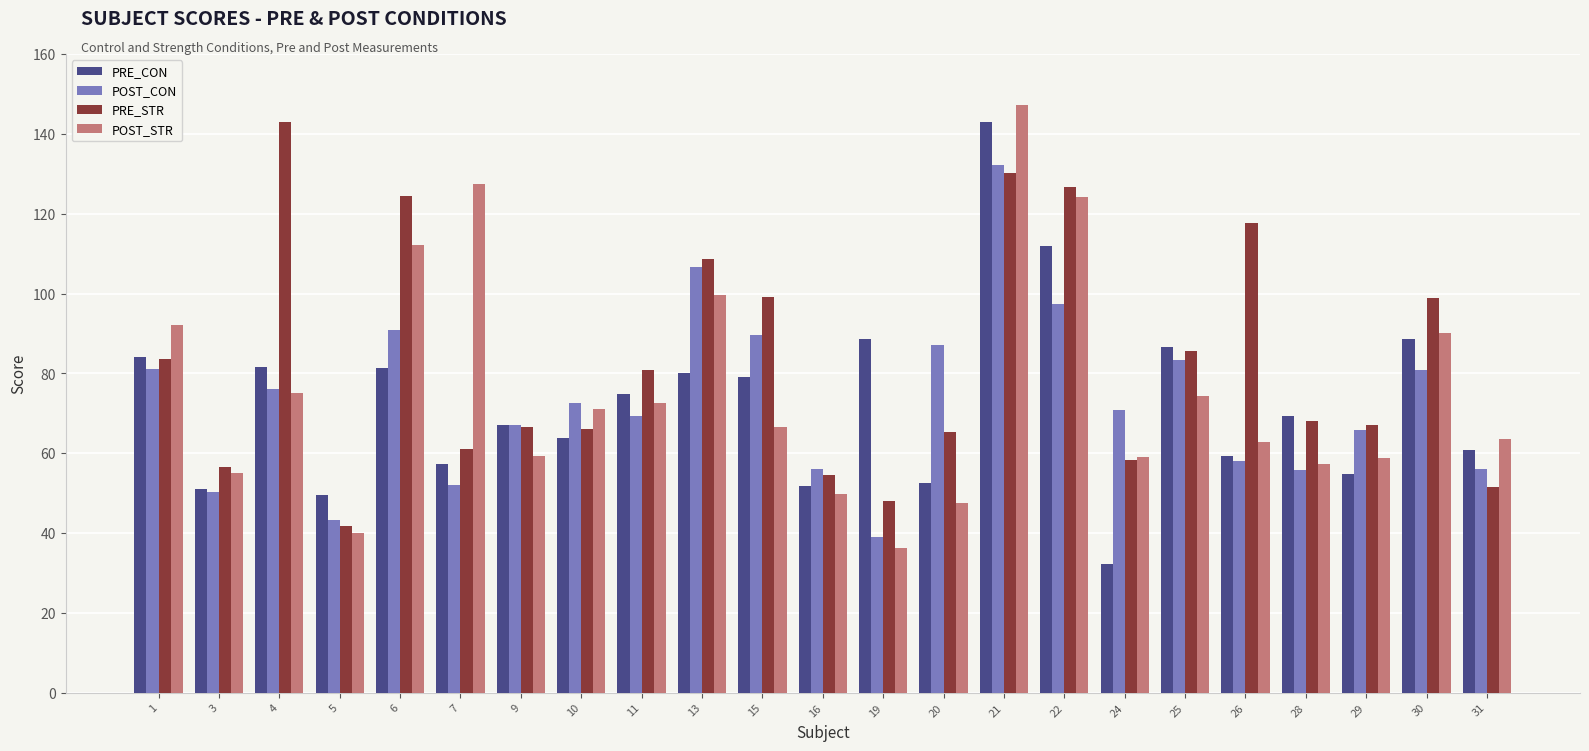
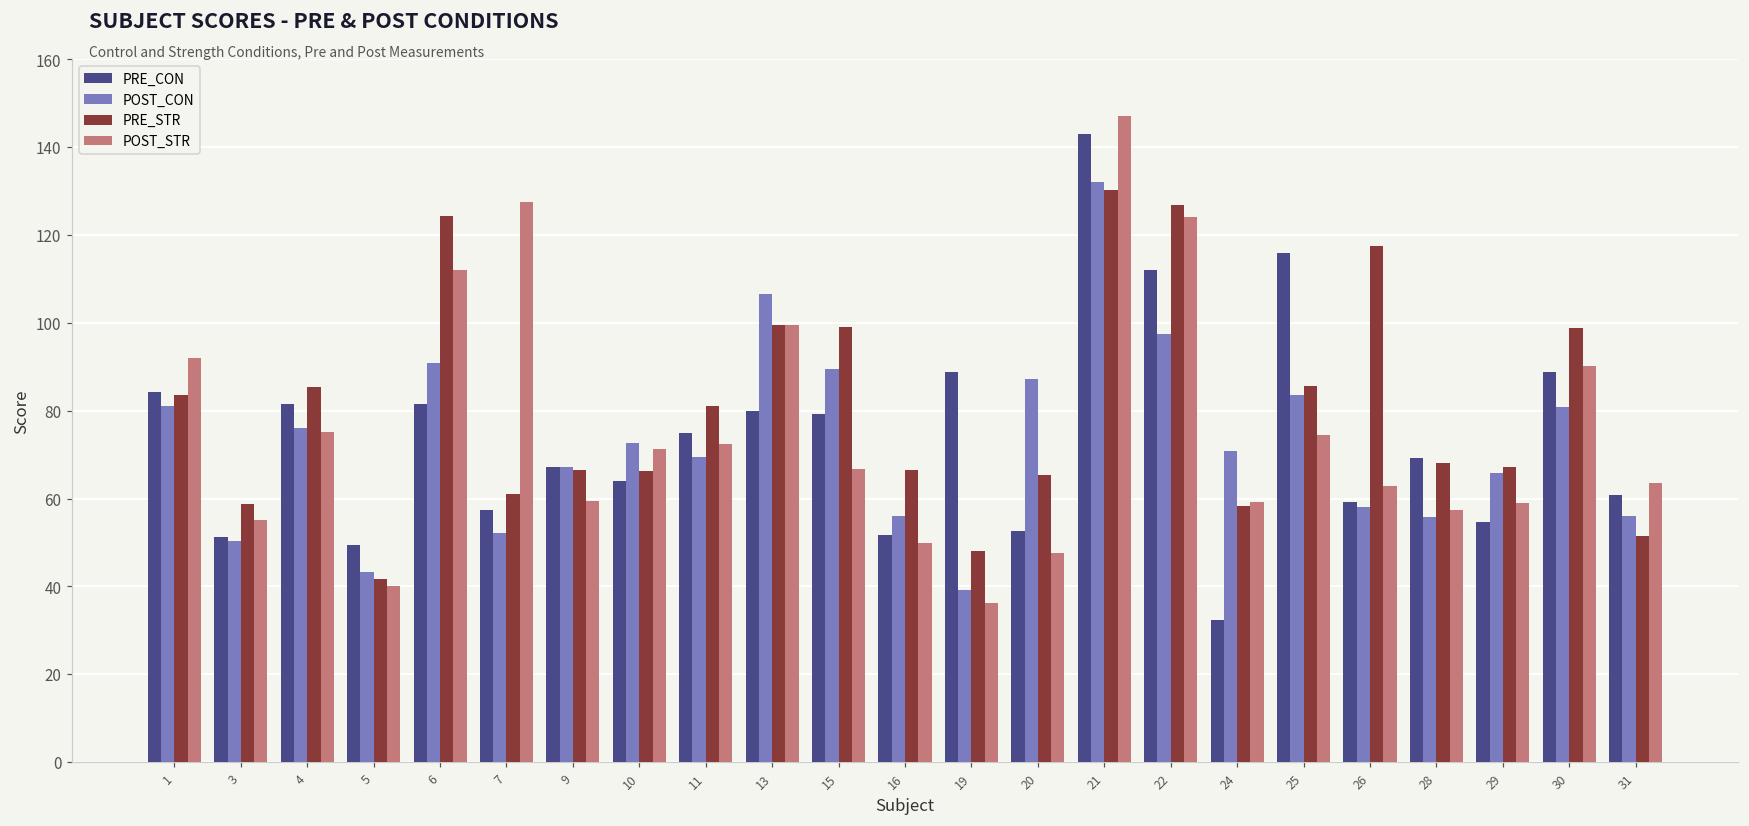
  {
    "PRE_CON": {
      "1": 84,
      "3": 51,
      "4": 82,
      "5": 50,
      "6": 81,
      "7": 57,
      "9": 67,
      "10": 64,
      "11": 75,
      "13": 80,
      "15": 79,
      "16": 52,
      "19": 89,
      "20": 53,
      "21": 143,
      "22": 112,
      "24": 32,
-     "25": 87,
+     "25": 116,
      "26": 59,
      "28": 69,
      "29": 55,
      "30": 89,
      "31": 61
    },
    "POST_CON": {
      "1": 81,
      "3": 50,
      "4": 76,
      "5": 43,
      "6": 91,
      "7": 52,
      "9": 67,
      "10": 73,
      "11": 69,
      "13": 107,
      "15": 90,
      "16": 56,
      "19": 39,
      "20": 87,
      "21": 132,
      "22": 97,
      "24": 71,
      "25": 83,
      "26": 58,
      "28": 56,
      "29": 66,
      "30": 81,
      "31": 56
    },
    "PRE_STR": {
      "1": 84,
-     "3": 56,
-     "4": 143,
+     "3": 59,
+     "4": 85,
      "5": 42,
      "6": 124,
      "7": 61,
      "9": 67,
      "10": 66,
      "11": 81,
-     "13": 109,
+     "13": 99,
      "15": 99,
-     "16": 55,
+     "16": 67,
      "19": 48,
      "20": 65,
      "21": 130,
      "22": 127,
      "24": 58,
      "25": 86,
      "26": 118,
      "28": 68,
      "29": 67,
      "30": 99,
      "31": 52
    },
    "POST_STR": {
      "1": 92,
      "3": 55,
      "4": 75,
      "5": 40,
      "6": 112,
      "7": 127,
      "9": 59,
      "10": 71,
      "11": 73,
      "13": 100,
      "15": 67,
      "16": 50,
      "19": 36,
      "20": 48,
      "21": 147,
      "22": 124,
      "24": 59,
      "25": 74,
      "26": 63,
      "28": 57,
      "29": 59,
      "30": 90,
      "31": 63
    }
  }
